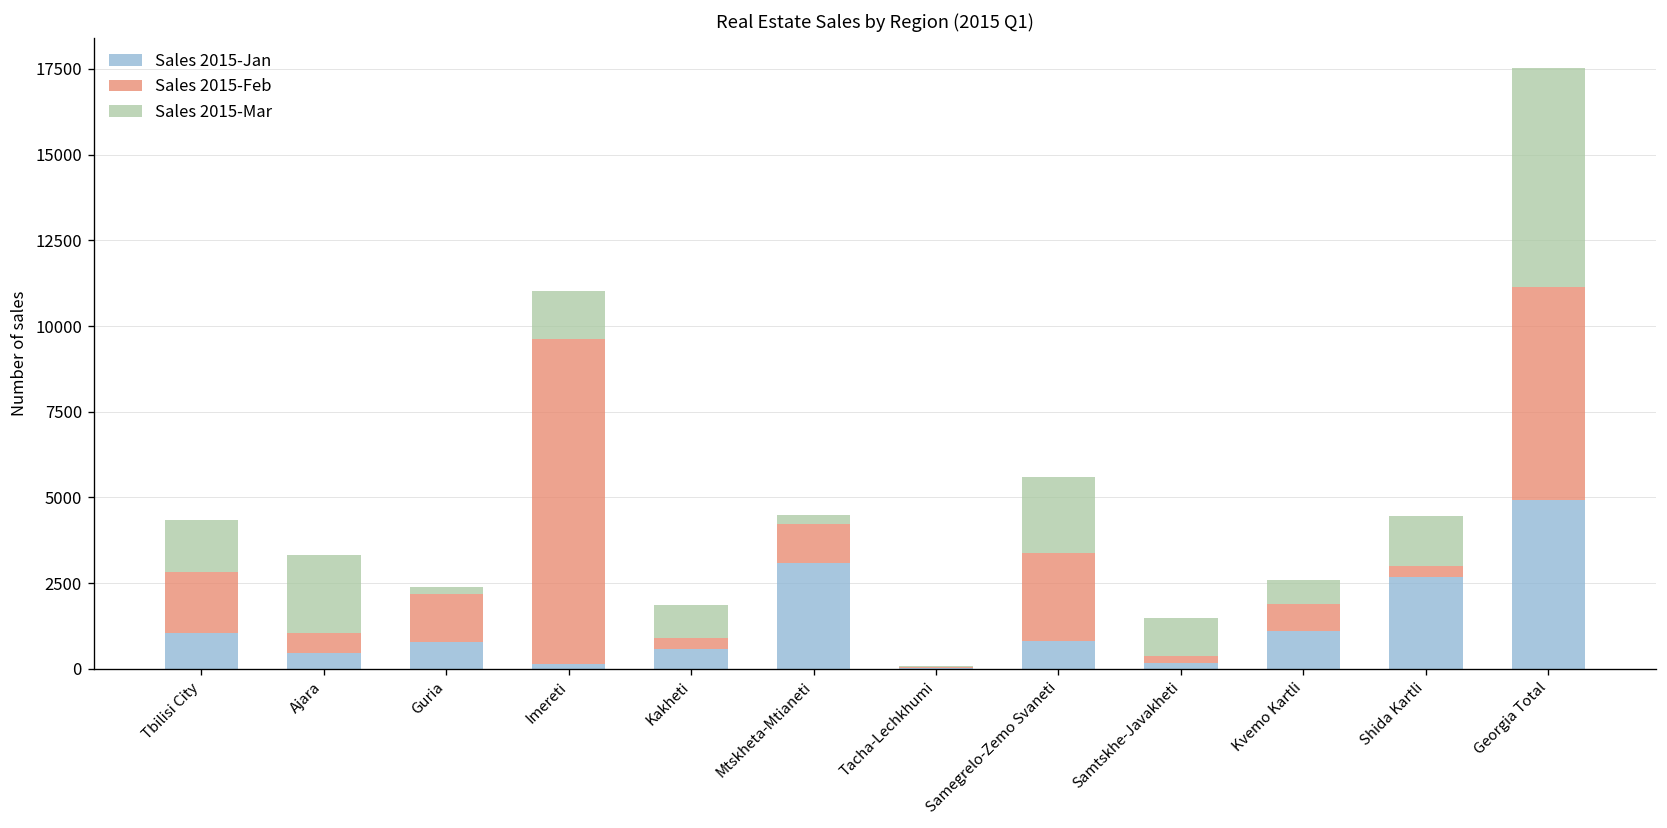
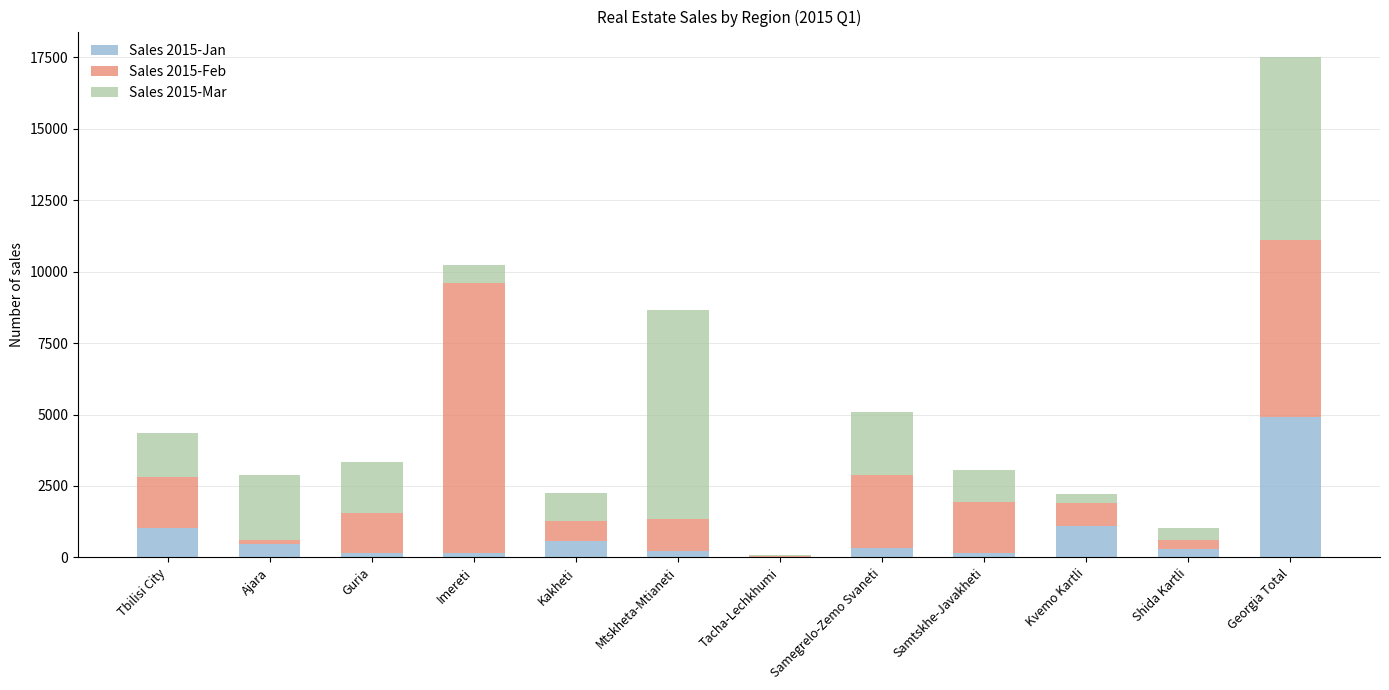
  {
    "Sales 2015-Jan": {
      "Tbilisi City": 1000,
      "Ajara": 500,
-     "Guria": 800,
+     "Guria": 100,
      "Imereti": 100,
      "Kakheti": 600,
-     "Mtskheta-Mtianeti": 3100,
-     "Samegrelo-Zemo Svaneti": 800,
+     "Mtskheta-Mtianeti": 200,
+     "Samegrelo-Zemo Svaneti": 300,
      "Samtskhe-Javakheti": 200,
      "Kvemo Kartli": 1100,
-     "Shida Kartli": 2700,
+     "Shida Kartli": 300,
      "Georgia Total": 4900
    },
    "Sales 2015-Feb": {
      "Tbilisi City": 1800,
-     "Ajara": 600,
+     "Ajara": 100,
      "Guria": 1400,
      "Imereti": 9500,
-     "Kakheti": 300,
+     "Kakheti": 700,
      "Mtskheta-Mtianeti": 1100,
      "Samegrelo-Zemo Svaneti": 2600,
-     "Samtskhe-Javakheti": 200,
+     "Samtskhe-Javakheti": 1800,
      "Kvemo Kartli": 800,
      "Shida Kartli": 300,
      "Georgia Total": 6200
    },
    "Sales 2015-Mar": {
      "Tbilisi City": 1500,
      "Ajara": 2300,
-     "Guria": 200,
-     "Imereti": 1400,
+     "Guria": 1800,
+     "Imereti": 600,
      "Kakheti": 1000,
-     "Mtskheta-Mtianeti": 300,
+     "Mtskheta-Mtianeti": 7300,
      "Samegrelo-Zemo Svaneti": 2200,
      "Samtskhe-Javakheti": 1100,
-     "Kvemo Kartli": 700,
-     "Shida Kartli": 1500,
+     "Kvemo Kartli": 300,
+     "Shida Kartli": 400,
      "Georgia Total": 6400
    }
  }
